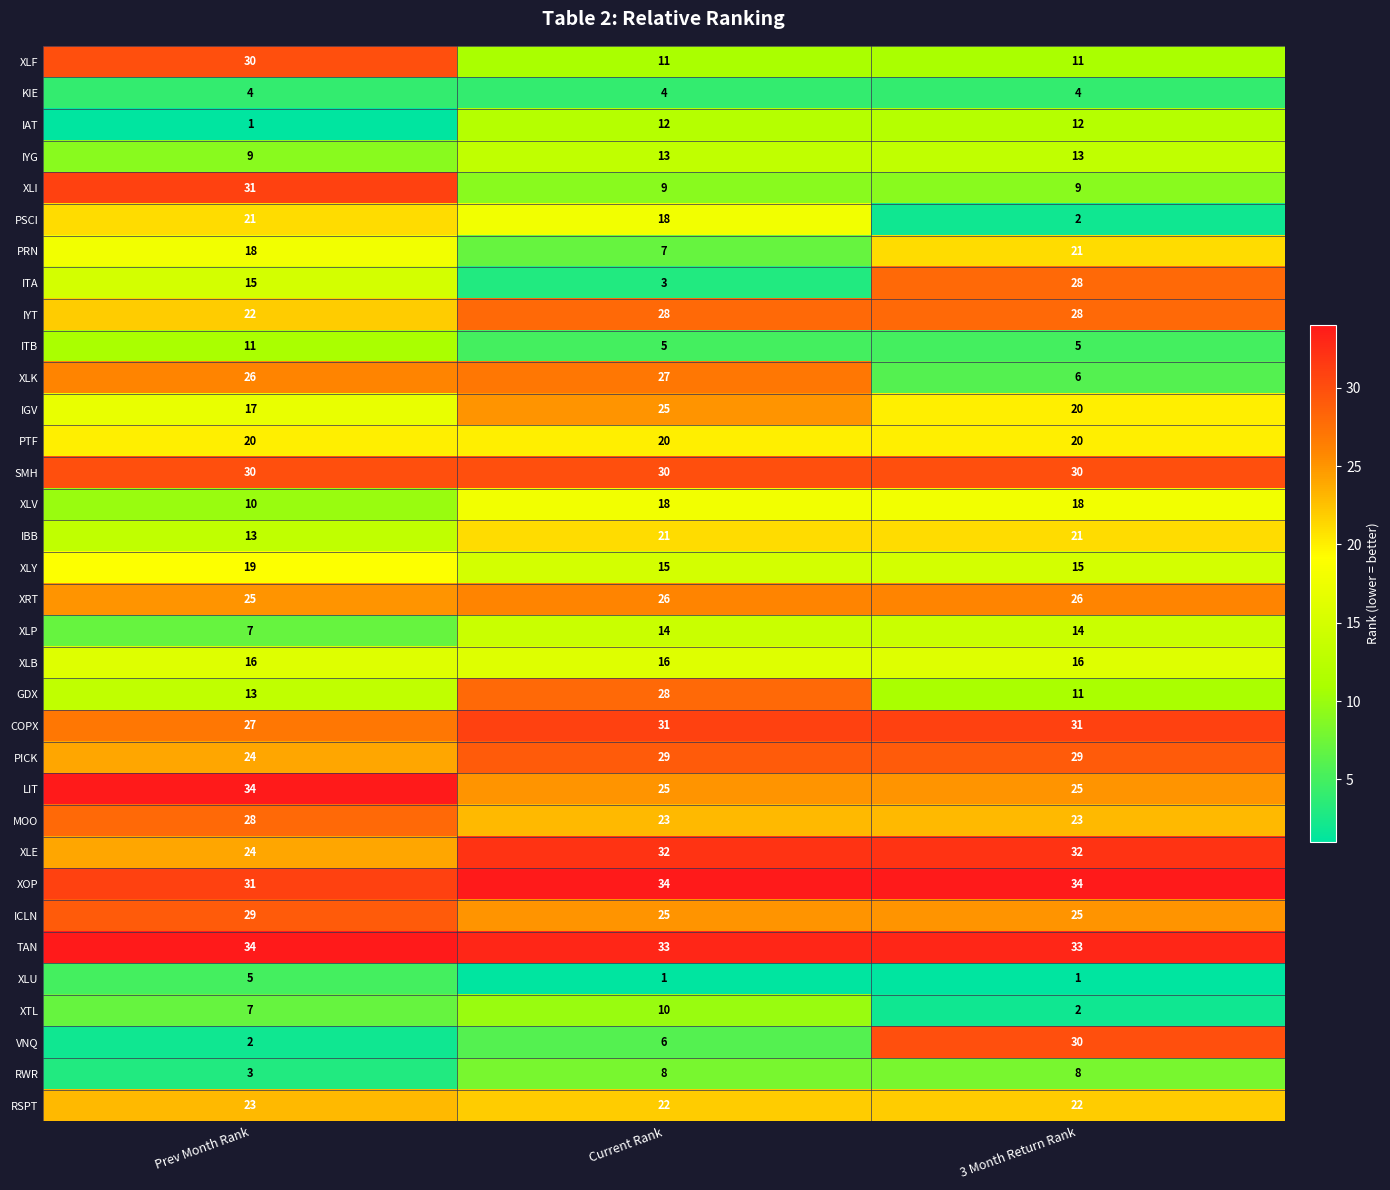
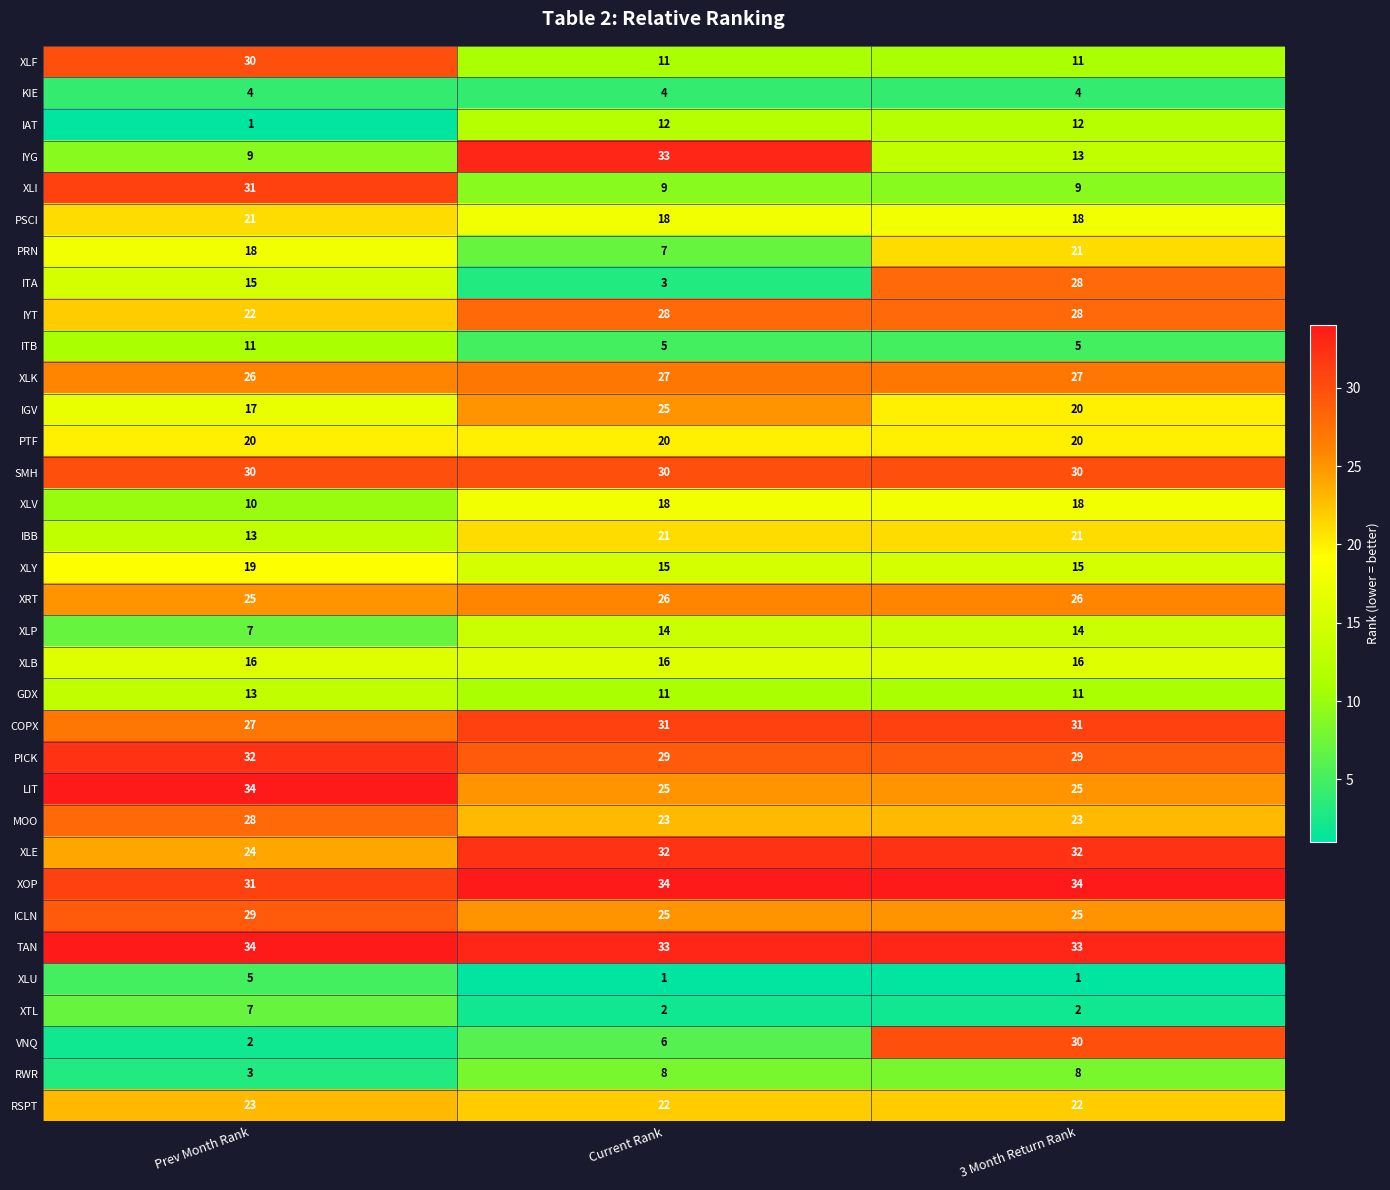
  {
    "XLF": {
      "Prev Month Rank": 30,
      "Current Rank": 11,
      "3 Month Return Rank": 11
    },
    "KIE": {
      "Prev Month Rank": 4,
      "Current Rank": 4,
      "3 Month Return Rank": 4
    },
    "IAT": {
      "Prev Month Rank": 1,
      "Current Rank": 12,
      "3 Month Return Rank": 12
    },
    "IYG": {
      "Prev Month Rank": 9,
-     "Current Rank": 13,
+     "Current Rank": 33,
      "3 Month Return Rank": 13
    },
    "XLI": {
      "Prev Month Rank": 31,
      "Current Rank": 9,
      "3 Month Return Rank": 9
    },
    "PSCI": {
      "Prev Month Rank": 21,
      "Current Rank": 18,
-     "3 Month Return Rank": 2
+     "3 Month Return Rank": 18
    },
    "PRN": {
      "Prev Month Rank": 18,
      "Current Rank": 7,
      "3 Month Return Rank": 21
    },
    "ITA": {
      "Prev Month Rank": 15,
      "Current Rank": 3,
      "3 Month Return Rank": 28
    },
    "IYT": {
      "Prev Month Rank": 22,
      "Current Rank": 28,
      "3 Month Return Rank": 28
    },
    "ITB": {
      "Prev Month Rank": 11,
      "Current Rank": 5,
      "3 Month Return Rank": 5
    },
    "XLK": {
      "Prev Month Rank": 26,
      "Current Rank": 27,
-     "3 Month Return Rank": 6
+     "3 Month Return Rank": 27
    },
    "IGV": {
      "Prev Month Rank": 17,
      "Current Rank": 25,
      "3 Month Return Rank": 20
    },
    "PTF": {
      "Prev Month Rank": 20,
      "Current Rank": 20,
      "3 Month Return Rank": 20
    },
    "SMH": {
      "Prev Month Rank": 30,
      "Current Rank": 30,
      "3 Month Return Rank": 30
    },
    "XLV": {
      "Prev Month Rank": 10,
      "Current Rank": 18,
      "3 Month Return Rank": 18
    },
    "IBB": {
      "Prev Month Rank": 13,
      "Current Rank": 21,
      "3 Month Return Rank": 21
    },
    "XLY": {
      "Prev Month Rank": 19,
      "Current Rank": 15,
      "3 Month Return Rank": 15
    },
    "XRT": {
      "Prev Month Rank": 25,
      "Current Rank": 26,
      "3 Month Return Rank": 26
    },
    "XLP": {
      "Prev Month Rank": 7,
      "Current Rank": 14,
      "3 Month Return Rank": 14
    },
    "XLB": {
      "Prev Month Rank": 16,
      "Current Rank": 16,
      "3 Month Return Rank": 16
    },
    "GDX": {
      "Prev Month Rank": 13,
-     "Current Rank": 28,
+     "Current Rank": 11,
      "3 Month Return Rank": 11
    },
    "COPX": {
      "Prev Month Rank": 27,
      "Current Rank": 31,
      "3 Month Return Rank": 31
    },
    "PICK": {
-     "Prev Month Rank": 24,
+     "Prev Month Rank": 32,
      "Current Rank": 29,
      "3 Month Return Rank": 29
    },
    "LIT": {
      "Prev Month Rank": 34,
      "Current Rank": 25,
      "3 Month Return Rank": 25
    },
    "MOO": {
      "Prev Month Rank": 28,
      "Current Rank": 23,
      "3 Month Return Rank": 23
    },
    "XLE": {
      "Prev Month Rank": 24,
      "Current Rank": 32,
      "3 Month Return Rank": 32
    },
    "XOP": {
      "Prev Month Rank": 31,
      "Current Rank": 34,
      "3 Month Return Rank": 34
    },
    "ICLN": {
      "Prev Month Rank": 29,
      "Current Rank": 25,
      "3 Month Return Rank": 25
    },
    "TAN": {
      "Prev Month Rank": 34,
      "Current Rank": 33,
      "3 Month Return Rank": 33
    },
    "XLU": {
      "Prev Month Rank": 5,
      "Current Rank": 1,
      "3 Month Return Rank": 1
    },
    "XTL": {
      "Prev Month Rank": 7,
-     "Current Rank": 10,
+     "Current Rank": 2,
      "3 Month Return Rank": 2
    },
    "VNQ": {
      "Prev Month Rank": 2,
      "Current Rank": 6,
      "3 Month Return Rank": 30
    },
    "RWR": {
      "Prev Month Rank": 3,
      "Current Rank": 8,
      "3 Month Return Rank": 8
    },
    "RSPT": {
      "Prev Month Rank": 23,
      "Current Rank": 22,
      "3 Month Return Rank": 22
    }
  }
